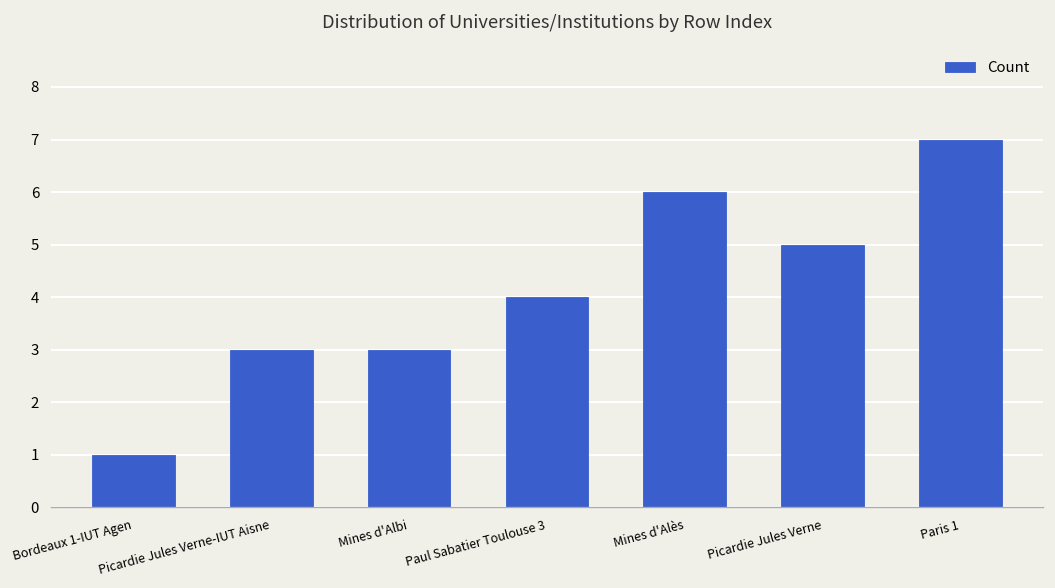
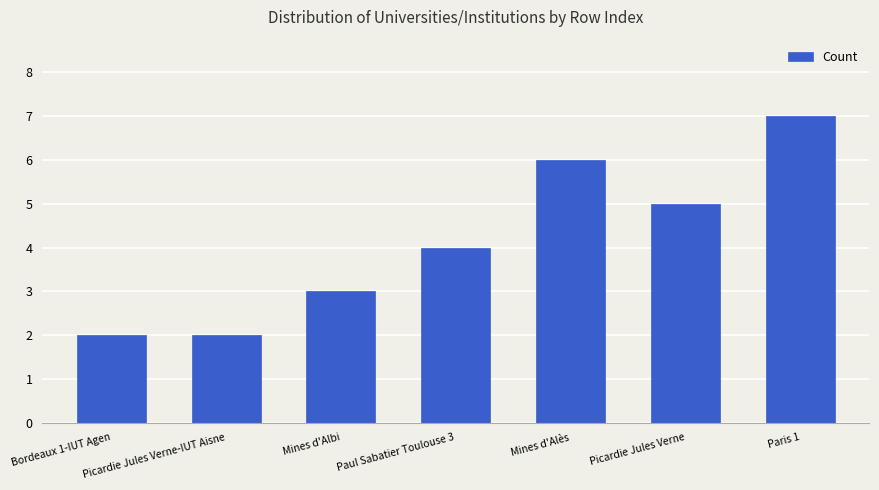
  {
-   "Bordeaux 1-IUT Agen": 1,
-   "Picardie Jules Verne-IUT Aisne": 3,
+   "Bordeaux 1-IUT Agen": 2,
+   "Picardie Jules Verne-IUT Aisne": 2,
    "Mines d'Albi": 3,
    "Paul Sabatier Toulouse 3": 4,
    "Mines d'Alès": 6,
    "Picardie Jules Verne": 5,
    "Paris 1": 7
  }
